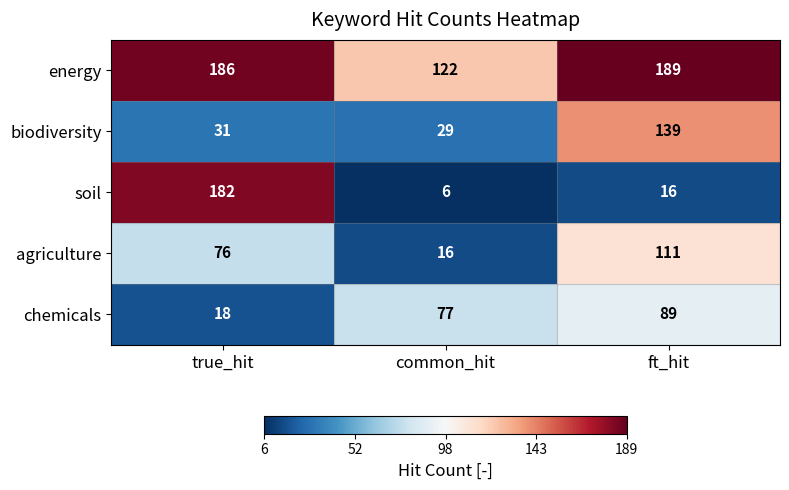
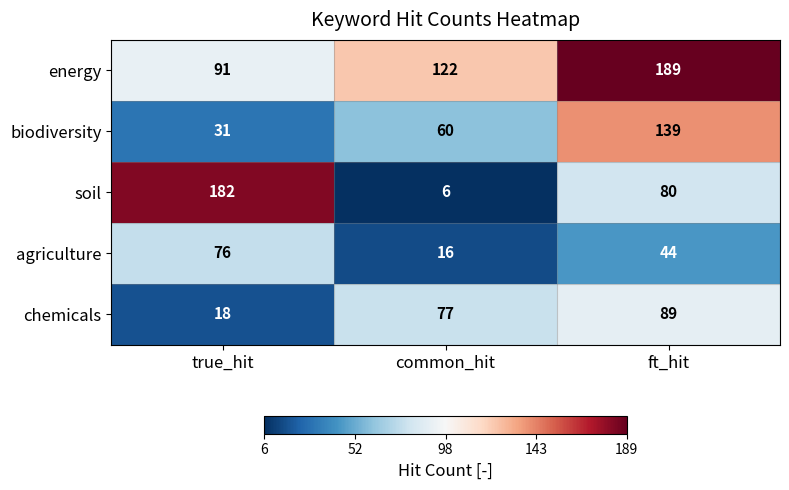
  {
    "energy": {
-     "true_hit": 186,
+     "true_hit": 91,
      "common_hit": 122,
      "ft_hit": 189
    },
    "biodiversity": {
      "true_hit": 31,
-     "common_hit": 29,
+     "common_hit": 60,
      "ft_hit": 139
    },
    "soil": {
      "true_hit": 182,
      "common_hit": 6,
-     "ft_hit": 16
+     "ft_hit": 80
    },
    "agriculture": {
      "true_hit": 76,
      "common_hit": 16,
-     "ft_hit": 111
+     "ft_hit": 44
    },
    "chemicals": {
      "true_hit": 18,
      "common_hit": 77,
      "ft_hit": 89
    }
  }
